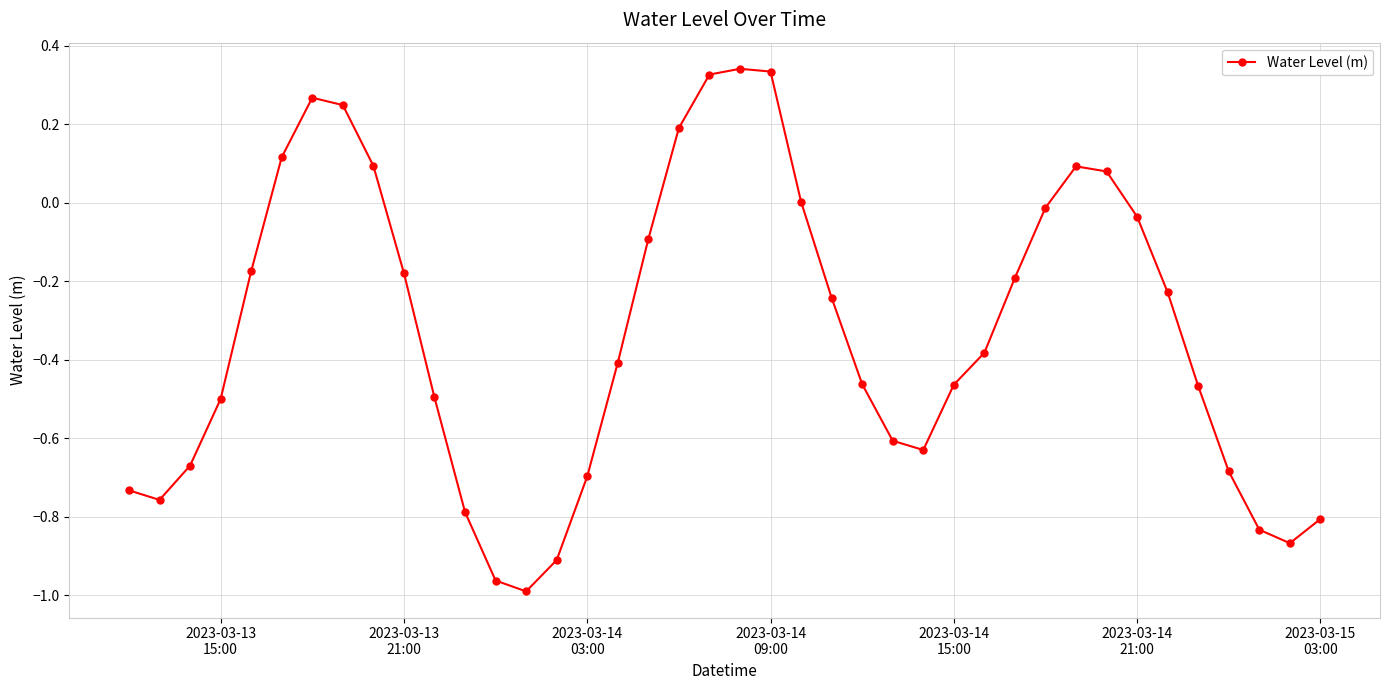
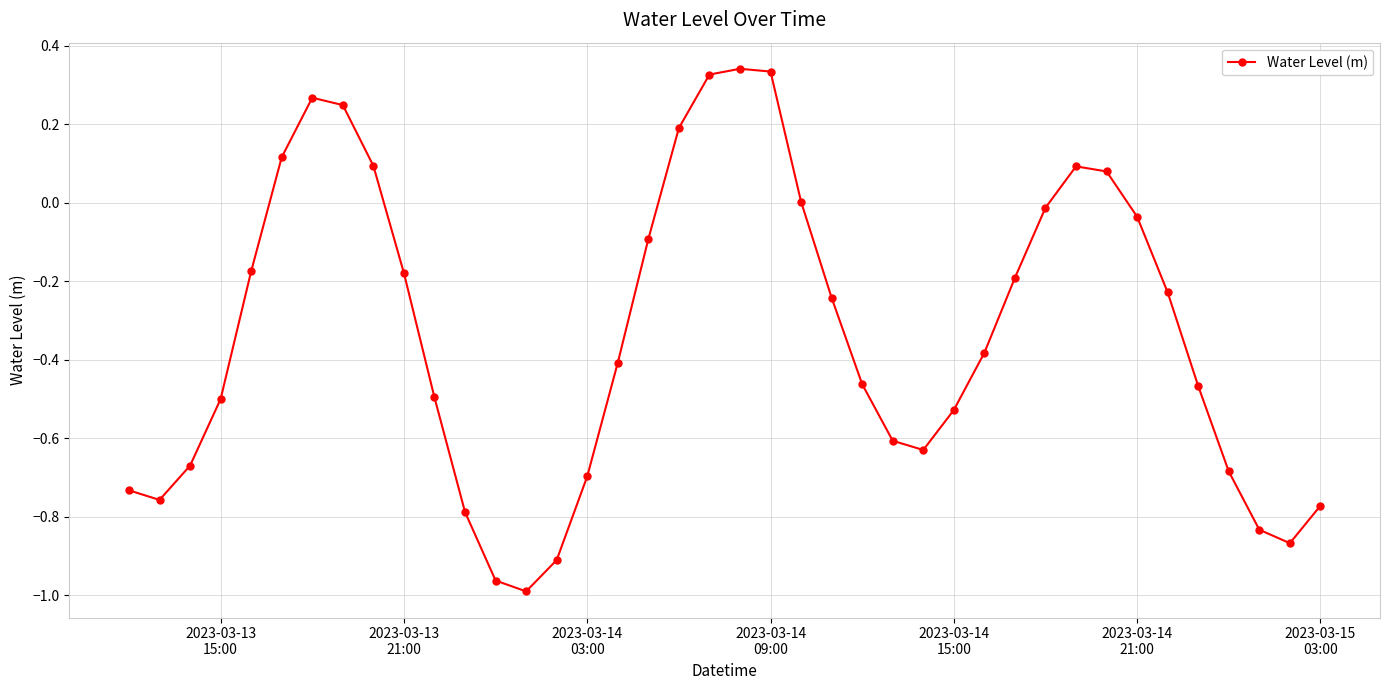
  {
    "2023-03-13 15:00": -0.50,
    "2023-03-13 21:00": -0.18,
    "2023-03-14 03:00": -0.70,
    "2023-03-14 09:00": 0.33,
-   "2023-03-14 15:00": -0.46,
+   "2023-03-14 15:00": -0.53,
    "2023-03-14 21:00": -0.04,
-   "2023-03-15 03:00": -0.81
+   "2023-03-15 03:00": -0.77
  }
